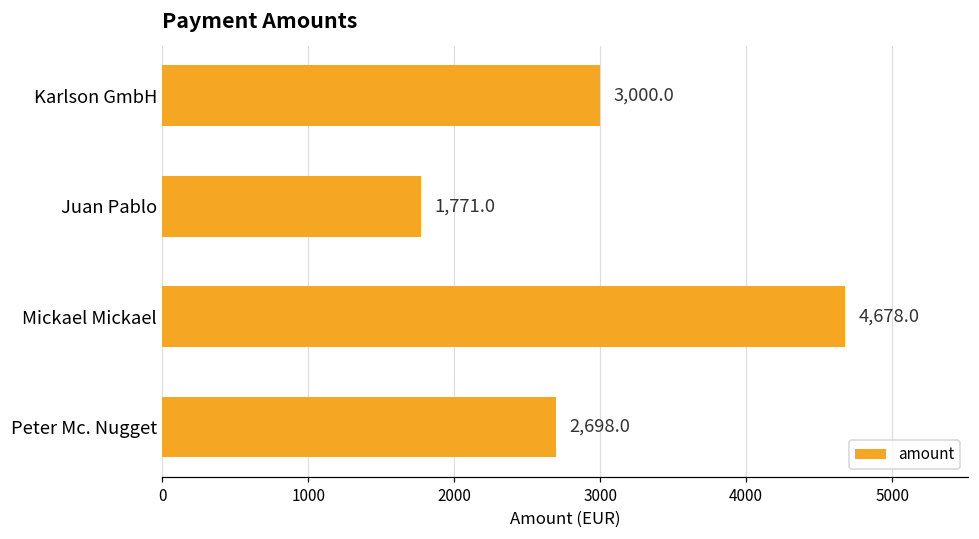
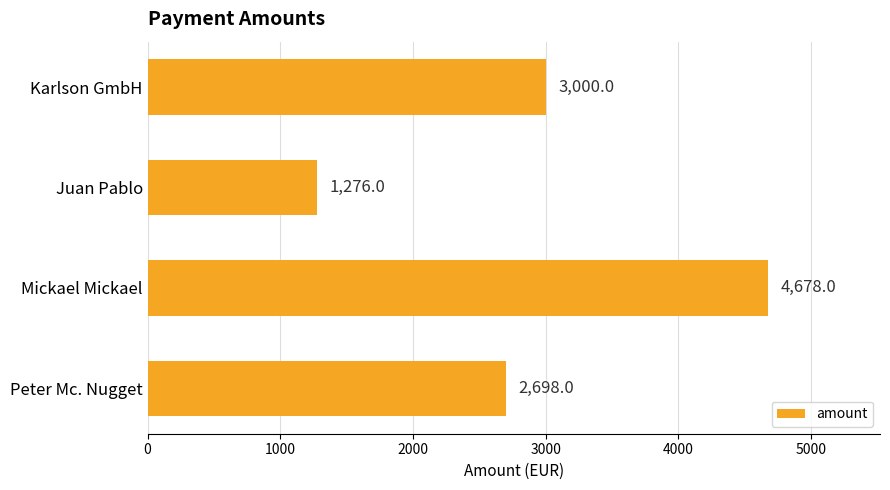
  {
    "Karlson GmbH": "3,000.0",
-   "Juan Pablo": "1,771.0",
+   "Juan Pablo": "1,276.0",
    "Mickael Mickael": "4,678.0",
    "Peter Mc. Nugget": "2,698.0"
  }
